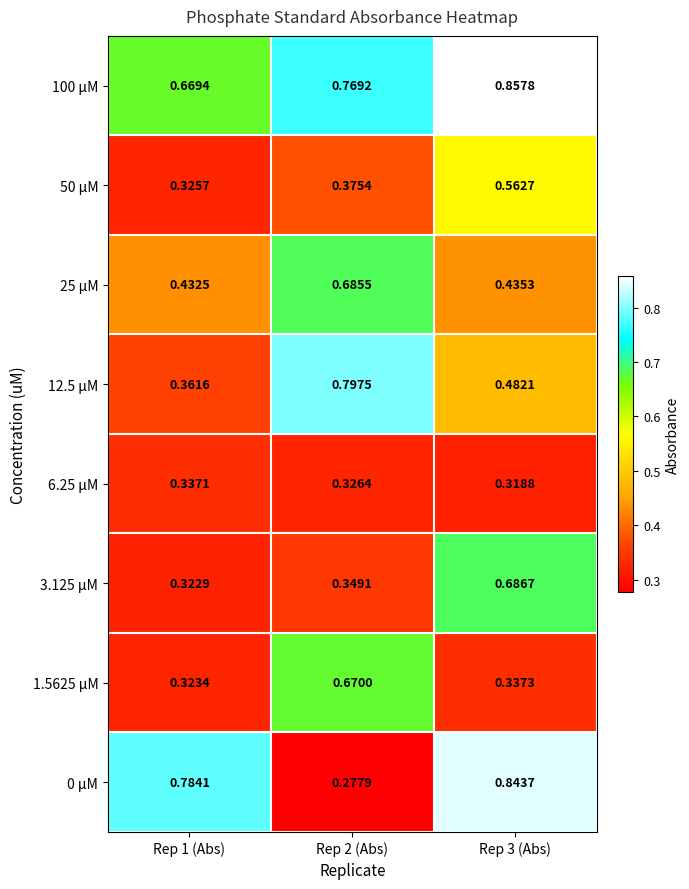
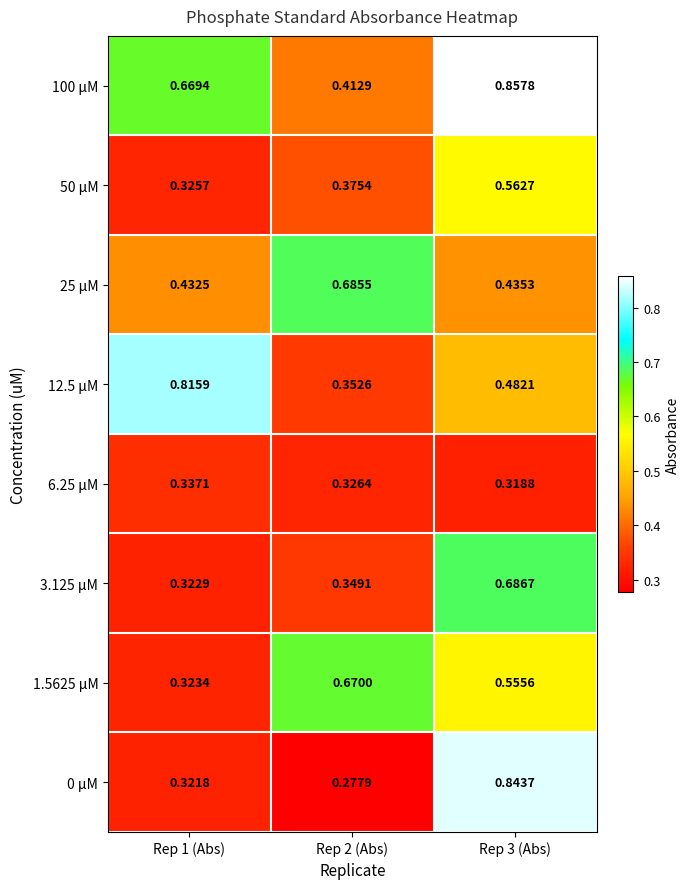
  {
    "100 µM": {
      "Rep 1 (Abs)": 0.6694,
-     "Rep 2 (Abs)": 0.7692,
+     "Rep 2 (Abs)": 0.4129,
      "Rep 3 (Abs)": 0.8578
    },
    "50 µM": {
      "Rep 1 (Abs)": 0.3257,
      "Rep 2 (Abs)": 0.3754,
      "Rep 3 (Abs)": 0.5627
    },
    "25 µM": {
      "Rep 1 (Abs)": 0.4325,
      "Rep 2 (Abs)": 0.6855,
      "Rep 3 (Abs)": 0.4353
    },
    "12.5 µM": {
-     "Rep 1 (Abs)": 0.3616,
-     "Rep 2 (Abs)": 0.7975,
+     "Rep 1 (Abs)": 0.8159,
+     "Rep 2 (Abs)": 0.3526,
      "Rep 3 (Abs)": 0.4821
    },
    "6.25 µM": {
      "Rep 1 (Abs)": 0.3371,
      "Rep 2 (Abs)": 0.3264,
      "Rep 3 (Abs)": 0.3188
    },
    "3.125 µM": {
      "Rep 1 (Abs)": 0.3229,
      "Rep 2 (Abs)": 0.3491,
      "Rep 3 (Abs)": 0.6867
    },
    "1.5625 µM": {
      "Rep 1 (Abs)": 0.3234,
      "Rep 2 (Abs)": 0.6700,
-     "Rep 3 (Abs)": 0.3373
+     "Rep 3 (Abs)": 0.5556
    },
    "0 µM": {
-     "Rep 1 (Abs)": 0.7841,
+     "Rep 1 (Abs)": 0.3218,
      "Rep 2 (Abs)": 0.2779,
      "Rep 3 (Abs)": 0.8437
    }
  }
